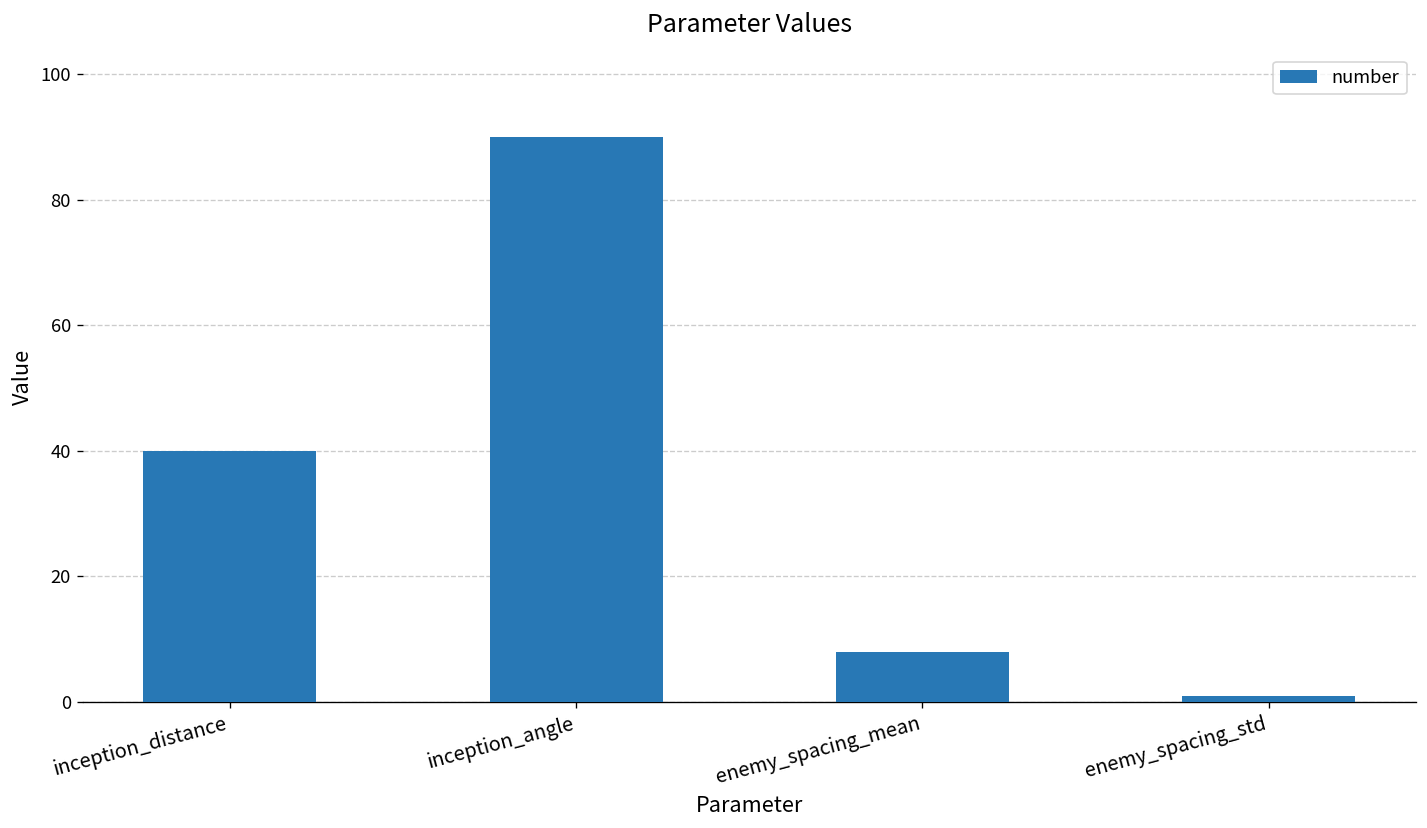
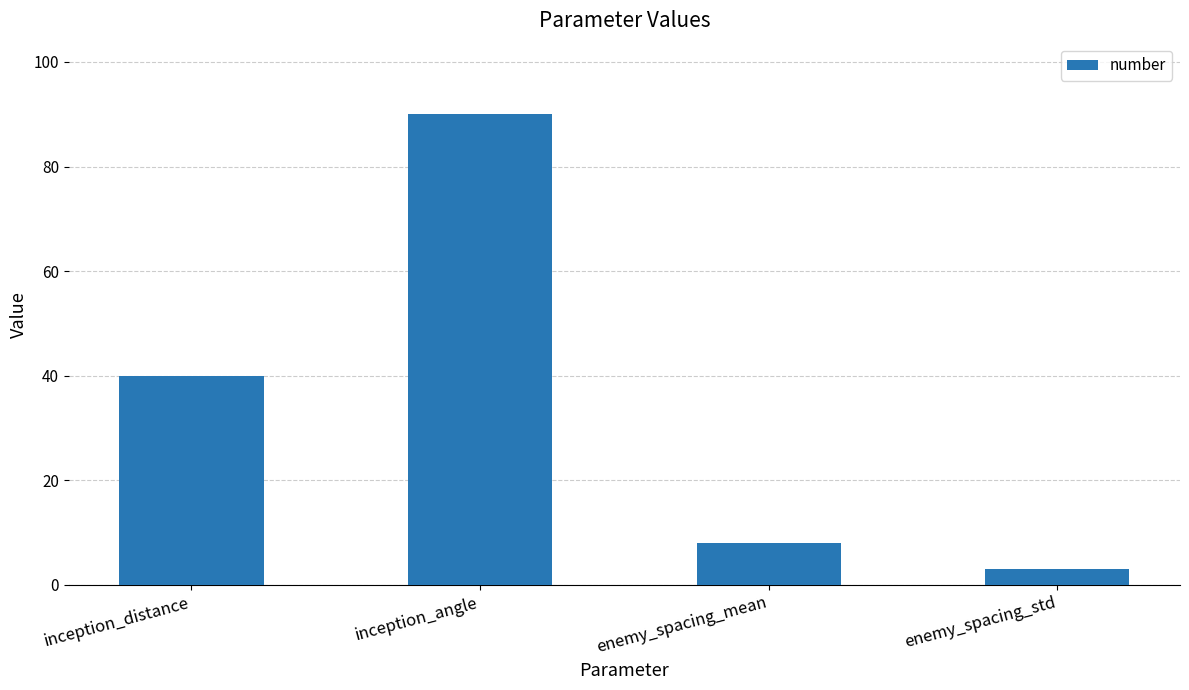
  {
    "inception_distance": 40,
    "inception_angle": 90,
    "enemy_spacing_mean": 8,
-   "enemy_spacing_std": 1
+   "enemy_spacing_std": 3
  }
